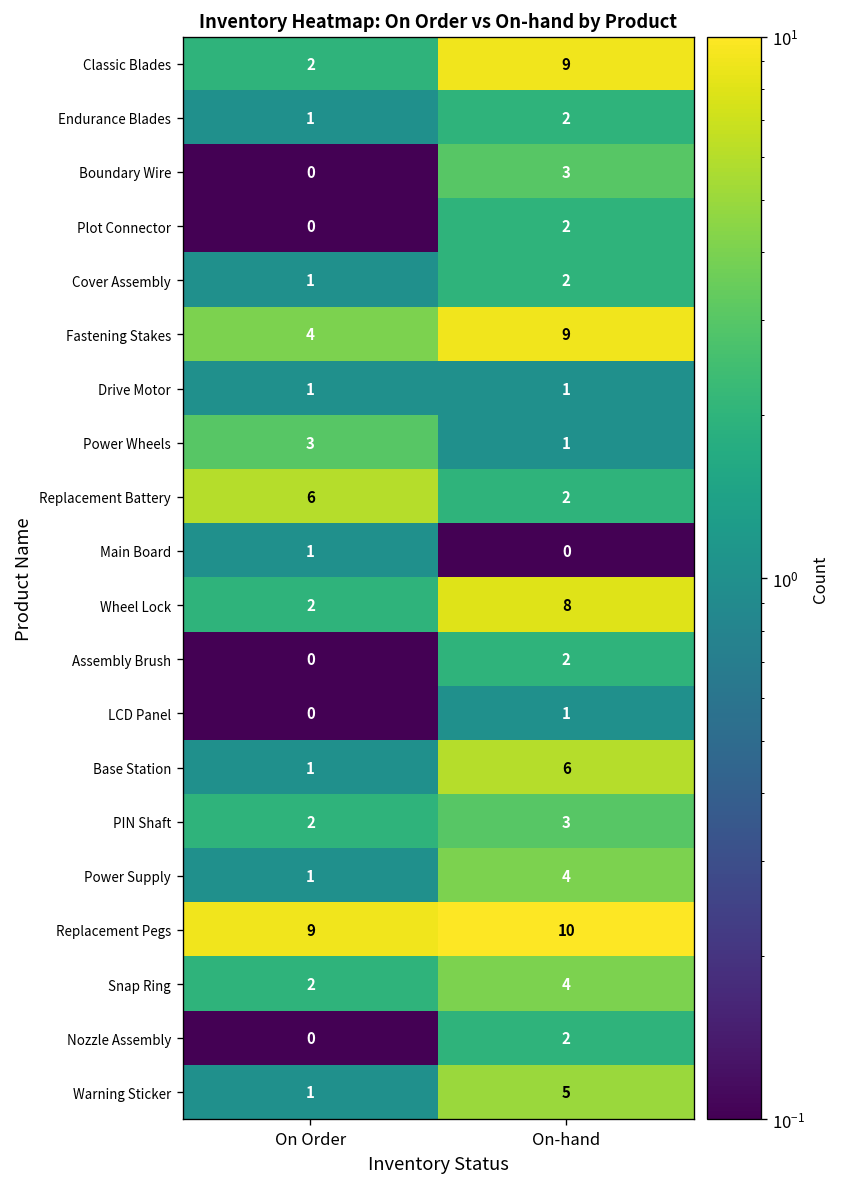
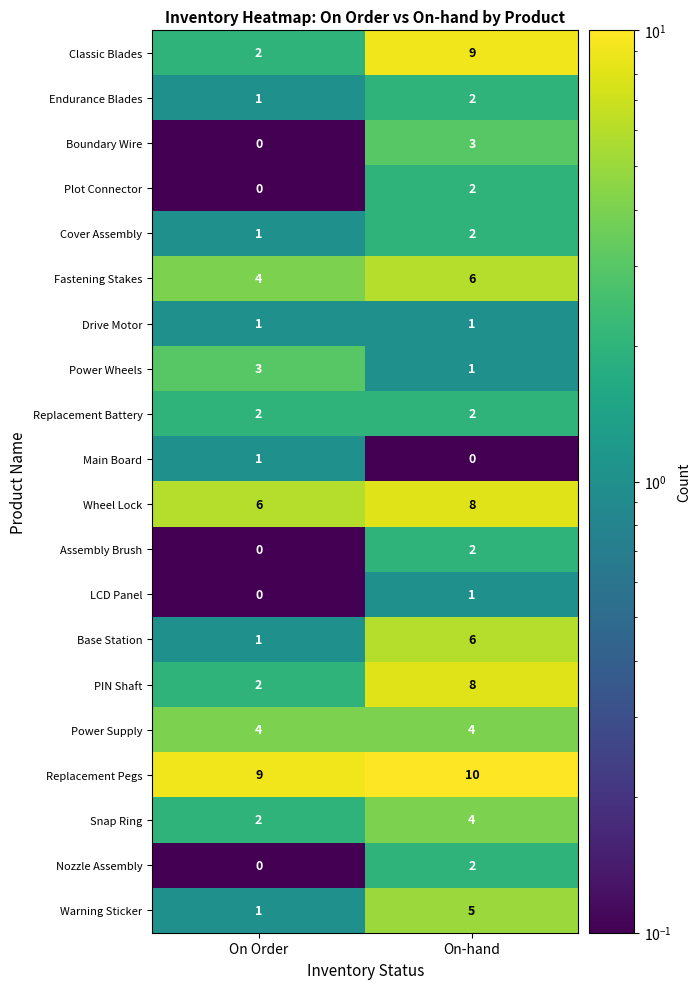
  {
    "Classic Blades": {
      "On Order": 2,
      "On-hand": 9
    },
    "Endurance Blades": {
      "On Order": 1,
      "On-hand": 2
    },
    "Boundary Wire": {
      "On Order": 0,
      "On-hand": 3
    },
    "Plot Connector": {
      "On Order": 0,
      "On-hand": 2
    },
    "Cover Assembly": {
      "On Order": 1,
      "On-hand": 2
    },
    "Fastening Stakes": {
      "On Order": 4,
-     "On-hand": 9
+     "On-hand": 6
    },
    "Drive Motor": {
      "On Order": 1,
      "On-hand": 1
    },
    "Power Wheels": {
      "On Order": 3,
      "On-hand": 1
    },
    "Replacement Battery": {
-     "On Order": 6,
+     "On Order": 2,
      "On-hand": 2
    },
    "Main Board": {
      "On Order": 1,
      "On-hand": 0
    },
    "Wheel Lock": {
-     "On Order": 2,
+     "On Order": 6,
      "On-hand": 8
    },
    "Assembly Brush": {
      "On Order": 0,
      "On-hand": 2
    },
    "LCD Panel": {
      "On Order": 0,
      "On-hand": 1
    },
    "Base Station": {
      "On Order": 1,
      "On-hand": 6
    },
    "PIN Shaft": {
      "On Order": 2,
-     "On-hand": 3
+     "On-hand": 8
    },
    "Power Supply": {
-     "On Order": 1,
+     "On Order": 4,
      "On-hand": 4
    },
    "Replacement Pegs": {
      "On Order": 9,
      "On-hand": 10
    },
    "Snap Ring": {
      "On Order": 2,
      "On-hand": 4
    },
    "Nozzle Assembly": {
      "On Order": 0,
      "On-hand": 2
    },
    "Warning Sticker": {
      "On Order": 1,
      "On-hand": 5
    }
  }
